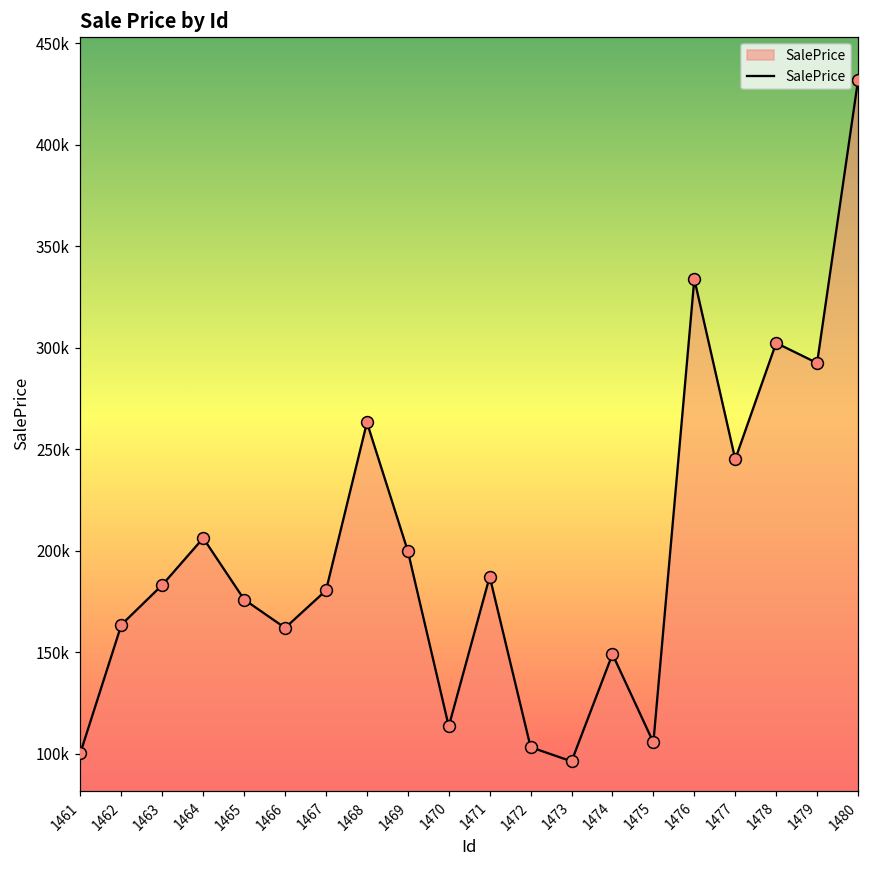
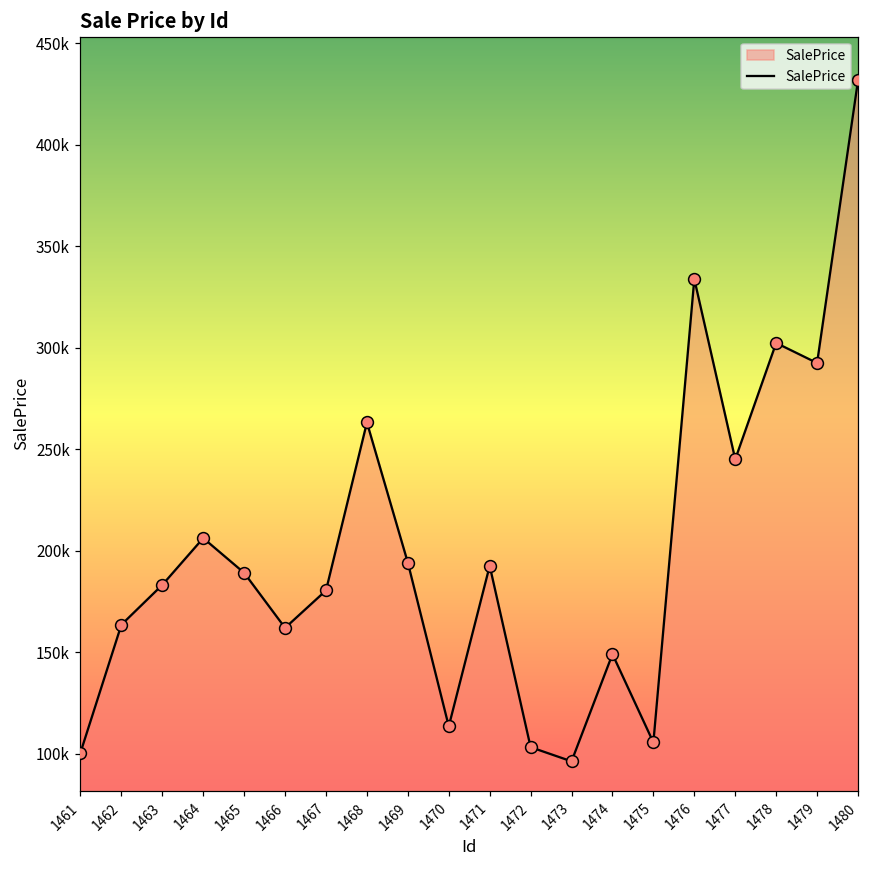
  {
    "1461": 100000,
    "1462": 163000,
    "1463": 183000,
    "1464": 206000,
-   "1465": 176000,
+   "1465": 189000,
    "1466": 162000,
    "1467": 180000,
    "1468": 263000,
-   "1469": 200000,
+   "1469": 194000,
    "1470": 113000,
-   "1471": 187000,
+   "1471": 193000,
    "1472": 103000,
    "1473": 96000,
    "1474": 149000,
    "1475": 105000,
    "1476": 334000,
    "1477": 245000,
    "1478": 302000,
    "1479": 292000,
    "1480": 432000
  }
